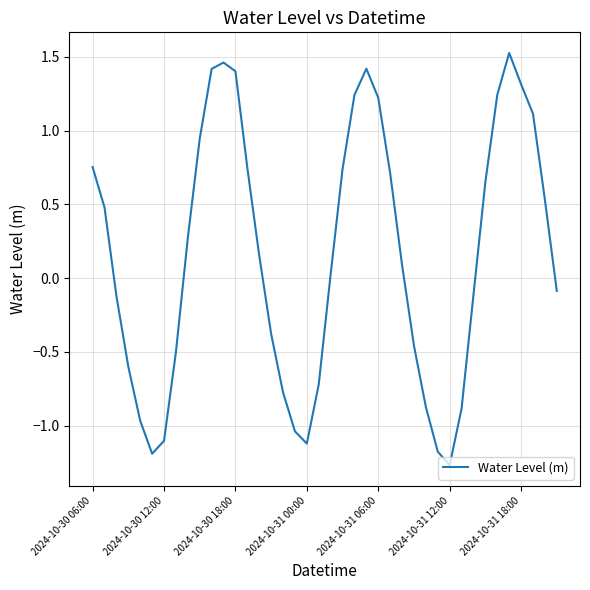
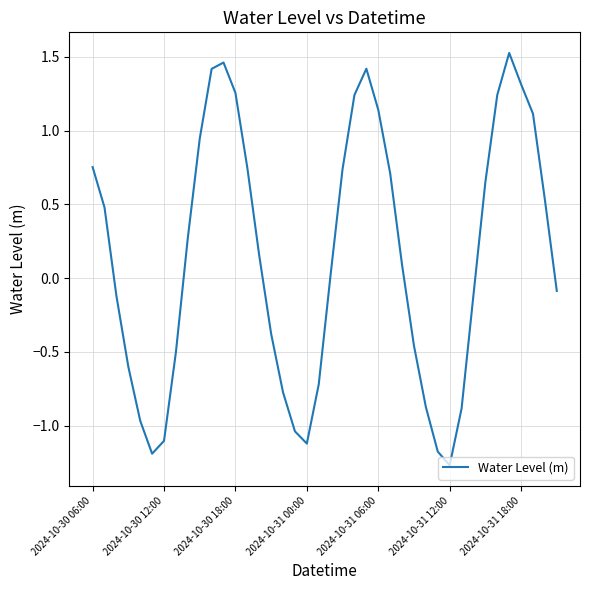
  {
    "2024-10-30 06:00": 0.75,
    "2024-10-30 12:00": -1.10,
-   "2024-10-30 18:00": 1.40,
+   "2024-10-30 18:00": 1.26,
    "2024-10-31 00:00": -1.12,
-   "2024-10-31 06:00": 1.22,
+   "2024-10-31 06:00": 1.14,
    "2024-10-31 18:00": 1.31
  }
